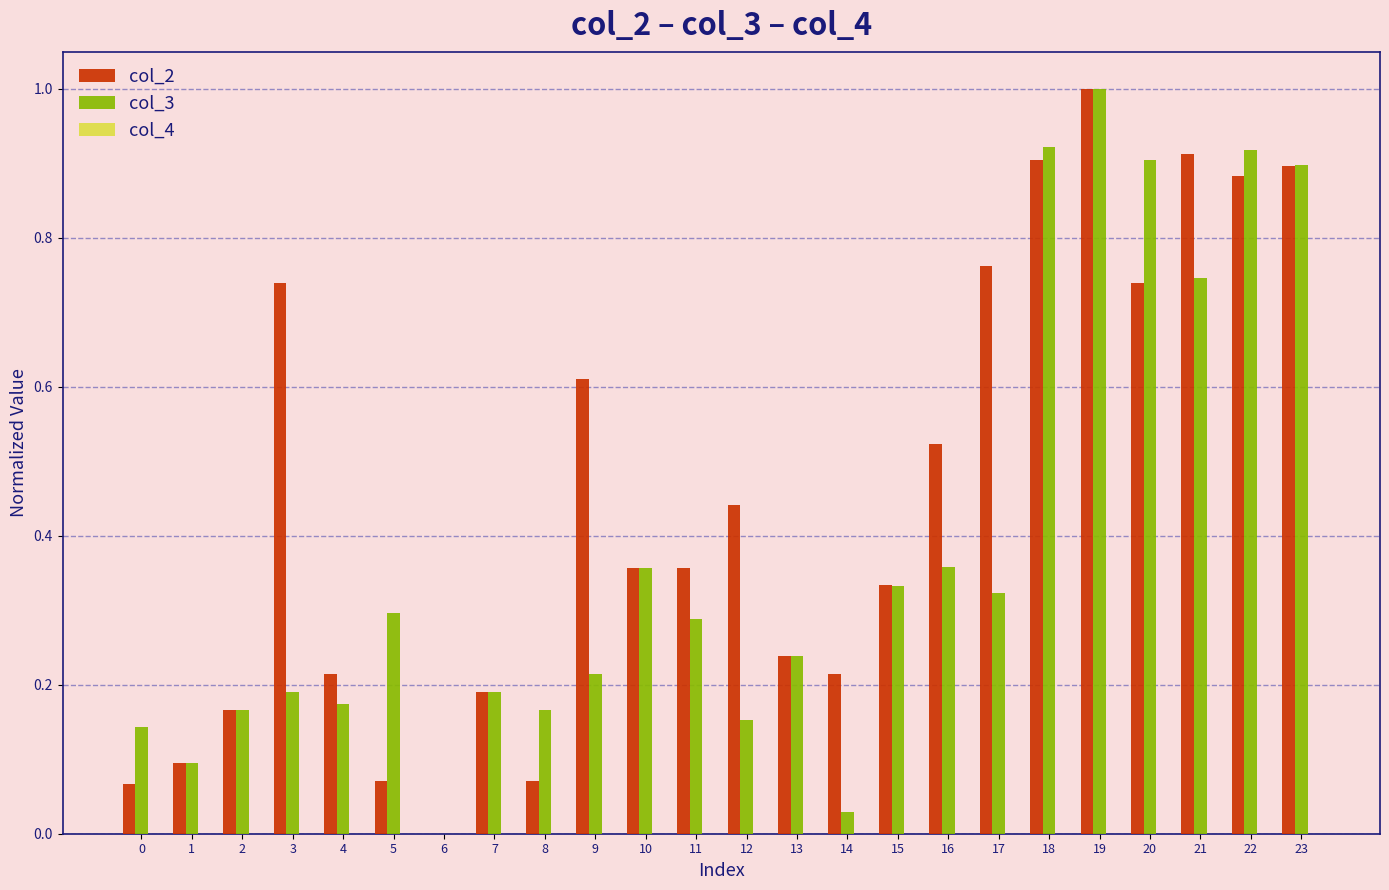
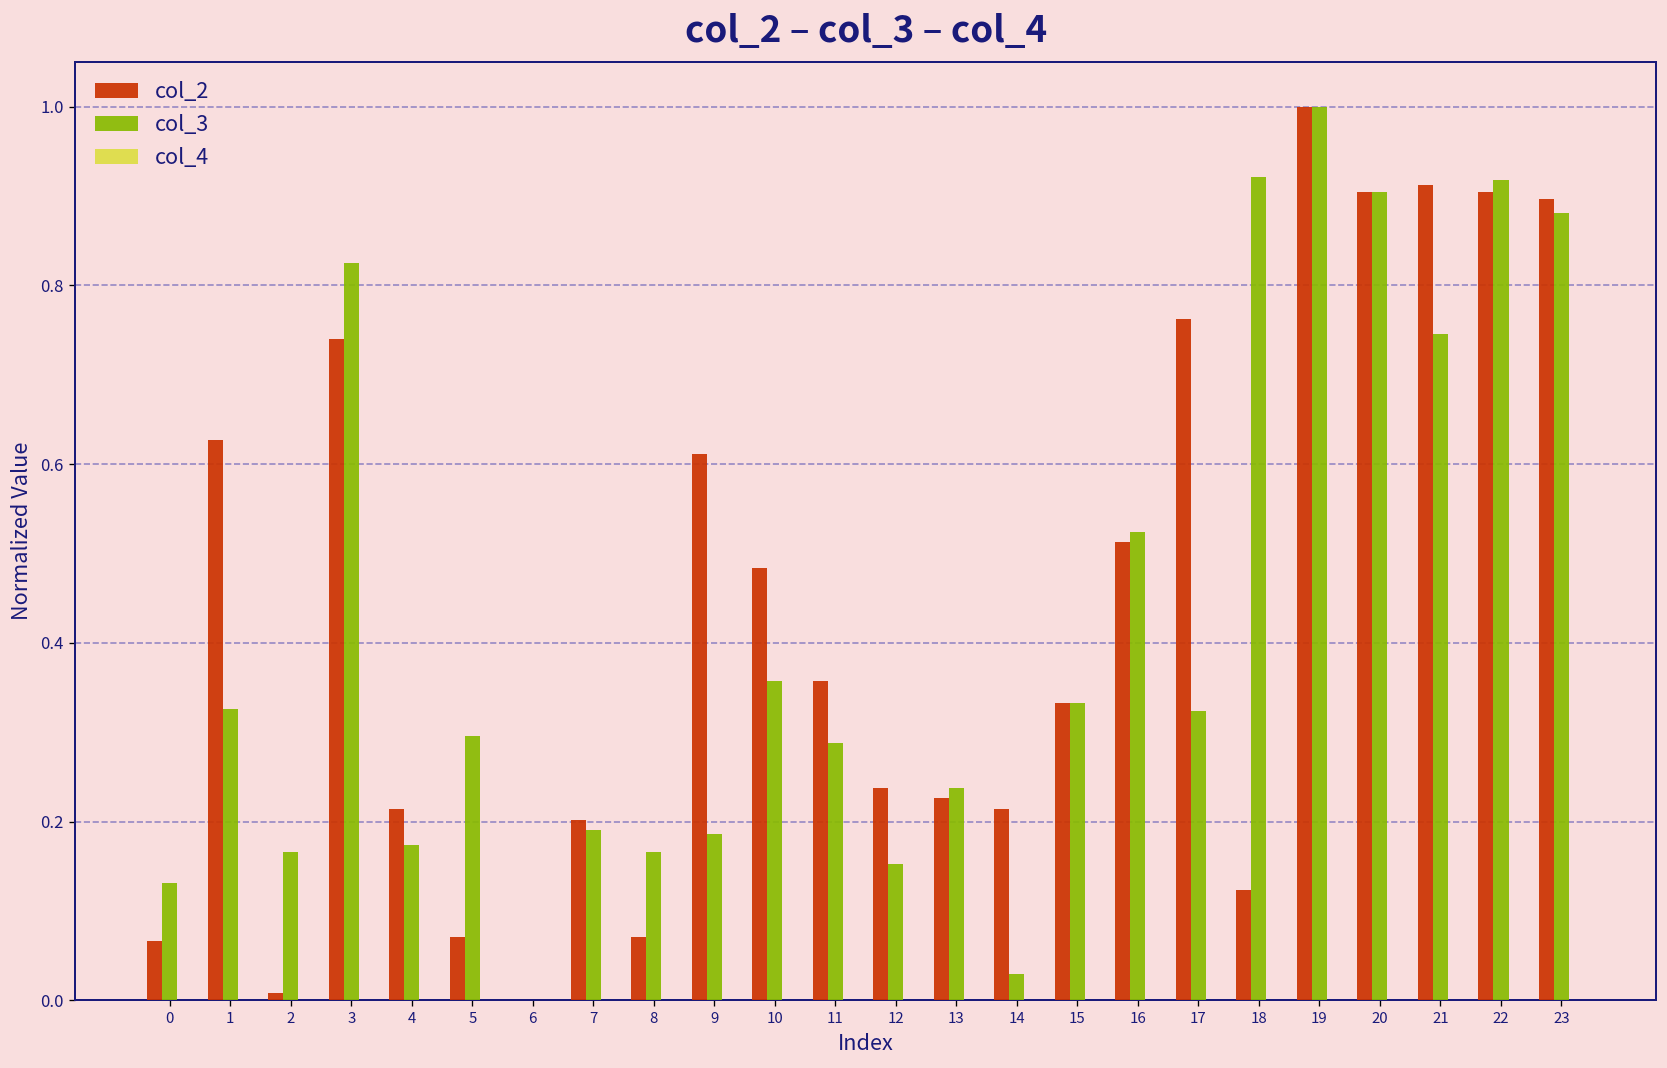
  {
    "col_2": {
      "0": 0.07,
-     "1": 0.10,
-     "2": 0.17,
+     "1": 0.63,
+     "2": 0.01,
      "3": 0.74,
      "4": 0.21,
      "5": 0.07,
      "6": 0.00,
-     "7": 0.19,
+     "7": 0.20,
      "8": 0.07,
      "9": 0.61,
-     "10": 0.36,
+     "10": 0.48,
      "11": 0.36,
-     "12": 0.44,
-     "13": 0.24,
+     "12": 0.24,
+     "13": 0.23,
      "14": 0.21,
      "15": 0.33,
-     "16": 0.52,
+     "16": 0.51,
      "17": 0.76,
-     "18": 0.90,
+     "18": 0.12,
      "19": 1.00,
-     "20": 0.74,
+     "20": 0.90,
      "21": 0.91,
-     "22": 0.88,
+     "22": 0.90,
      "23": 0.90
    },
    "col_3": {
-     "0": 0.14,
-     "1": 0.10,
+     "0": 0.13,
+     "1": 0.33,
      "2": 0.17,
-     "3": 0.19,
+     "3": 0.82,
      "4": 0.17,
      "5": 0.30,
      "6": 0.00,
      "7": 0.19,
      "8": 0.17,
-     "9": 0.21,
+     "9": 0.19,
      "10": 0.36,
      "11": 0.29,
      "12": 0.15,
      "13": 0.24,
      "14": 0.03,
      "15": 0.33,
-     "16": 0.36,
+     "16": 0.52,
      "17": 0.32,
      "18": 0.92,
      "19": 1.00,
      "20": 0.90,
      "21": 0.75,
      "22": 0.92,
-     "23": 0.90
+     "23": 0.88
    },
    "col_4": {
      "0": 0.00,
      "1": 0.00,
      "2": 0.00,
      "3": 0.00,
      "4": 0.00,
      "5": 0.00,
      "6": 0.00,
      "7": 0.00,
      "8": 0.00,
      "9": 0.00,
      "10": 0.00,
      "11": 0.00,
      "12": 0.00,
      "13": 0.00,
      "14": 0.00,
      "15": 0.00,
      "16": 0.00,
      "17": 0.00,
      "18": 0.00,
      "19": 0.00,
      "20": 0.00,
      "21": 0.00,
      "22": 0.00,
      "23": 0.00
    }
  }
